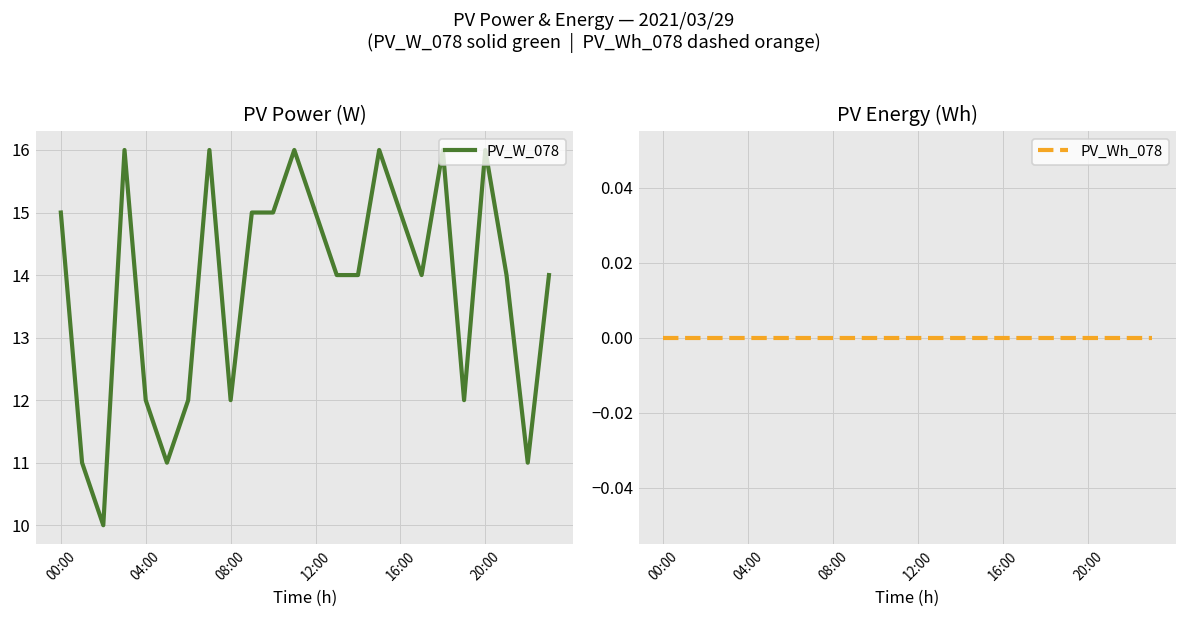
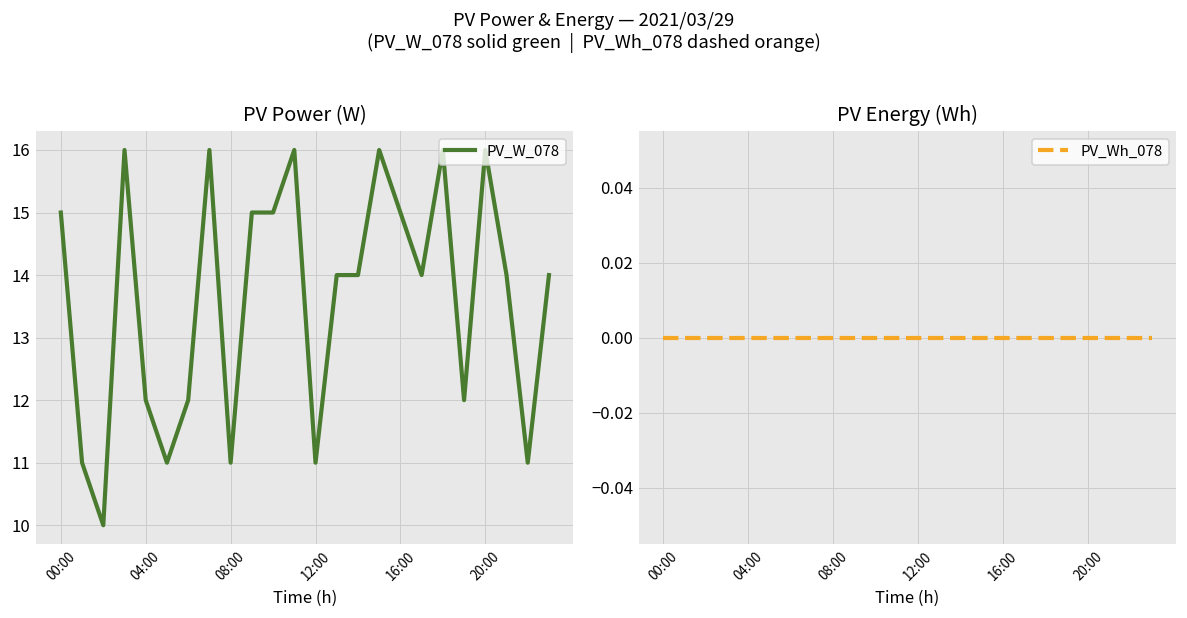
  {
    "PV Power (W)": {
      "00:00": 15,
      "04:00": 12,
-     "08:00": 12,
-     "12:00": 15,
+     "08:00": 11,
+     "12:00": 11,
      "16:00": 15
    },
    "PV Energy (Wh)": {
      "00:00": 0.000,
      "04:00": 0.000,
      "08:00": 0.000,
      "12:00": 0.000,
      "16:00": 0.000,
      "20:00": 0.000
    }
  }
